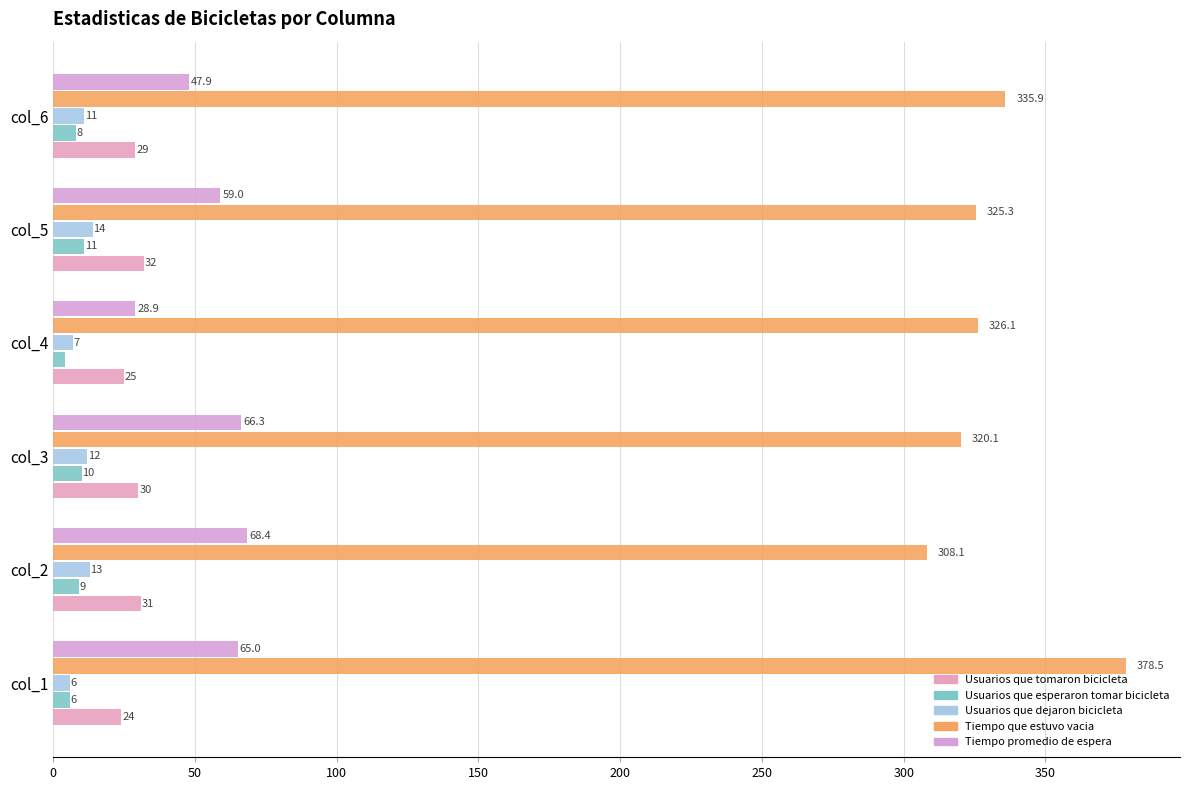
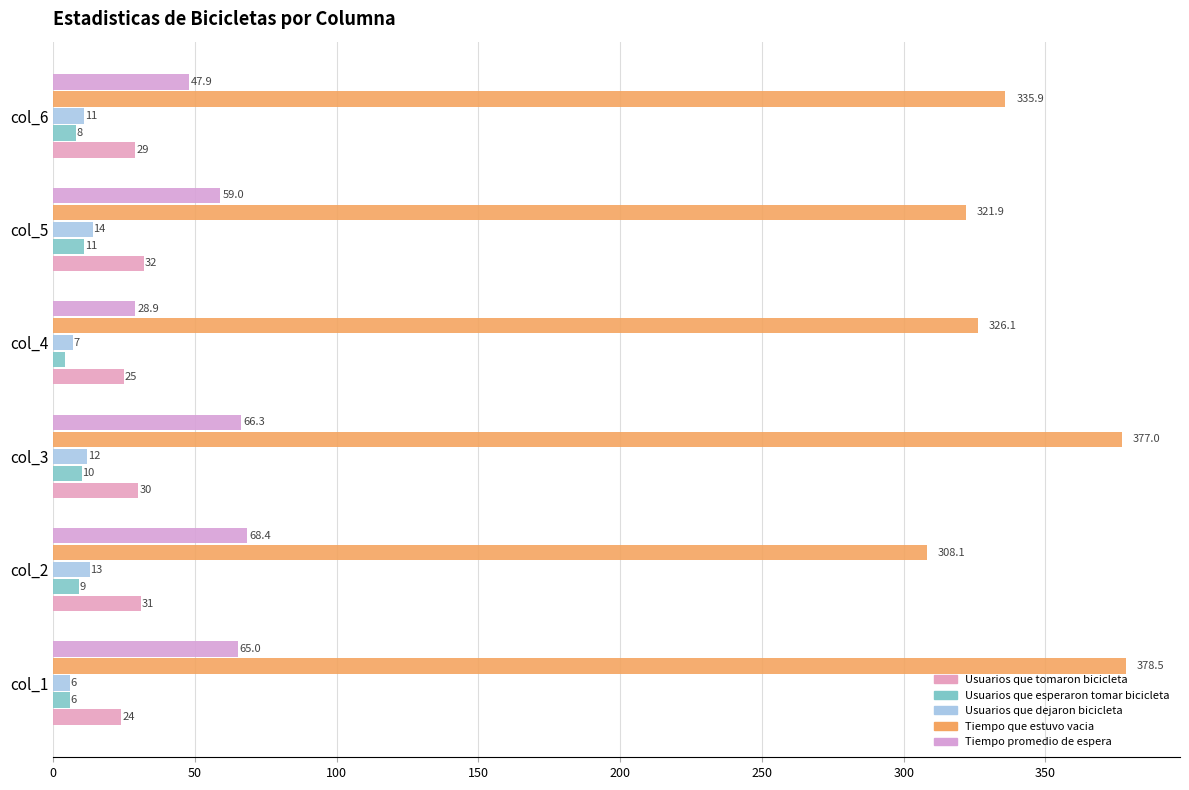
  {
    "Tiempo que estuvo vacia": {
      "col_6": 335.9,
-     "col_5": 325.3,
+     "col_5": 321.9,
      "col_4": 326.1,
-     "col_3": 320.1,
+     "col_3": 377.0,
      "col_2": 308.1,
      "col_1": 378.5
    }
  }
